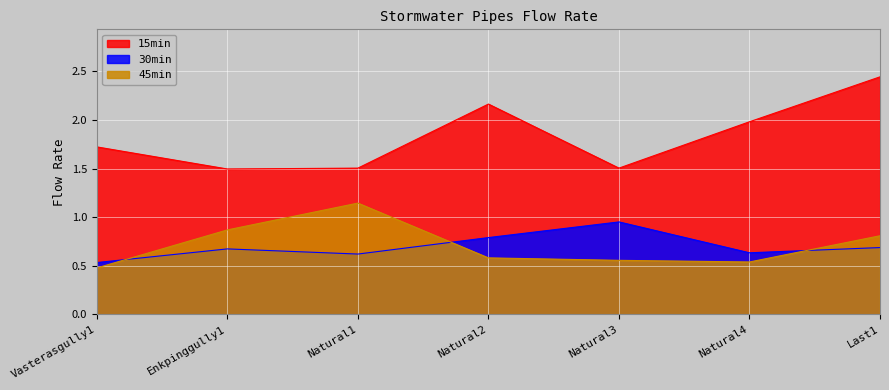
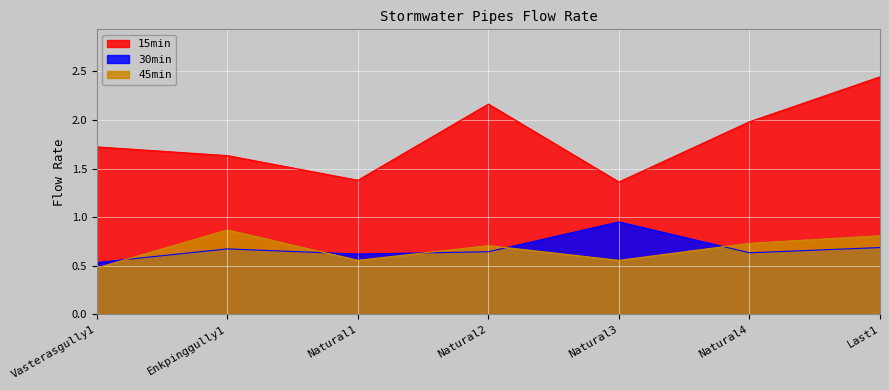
  {
    "15min": {
      "Vasterasgully1": 1.7,
-     "Enkpinggully1": 1.5,
-     "Natural1": 1.5,
+     "Enkpinggully1": 1.6,
+     "Natural1": 1.4,
      "Natural2": 2.2,
-     "Natural3": 1.5,
+     "Natural3": 1.4,
      "Natural4": 2.0,
      "Last1": 2.4
    },
    "30min": {
      "Vasterasgully1": 0.5,
      "Enkpinggully1": 0.7,
      "Natural1": 0.6,
-     "Natural2": 0.8,
+     "Natural2": 0.6,
      "Natural3": 1.0,
      "Natural4": 0.6,
      "Last1": 0.7
    },
    "45min": {
      "Vasterasgully1": 0.5,
      "Enkpinggully1": 0.9,
-     "Natural1": 1.1,
-     "Natural2": 0.6,
+     "Natural1": 0.6,
+     "Natural2": 0.7,
      "Natural3": 0.6,
-     "Natural4": 0.5,
+     "Natural4": 0.7,
      "Last1": 0.8
    }
  }
